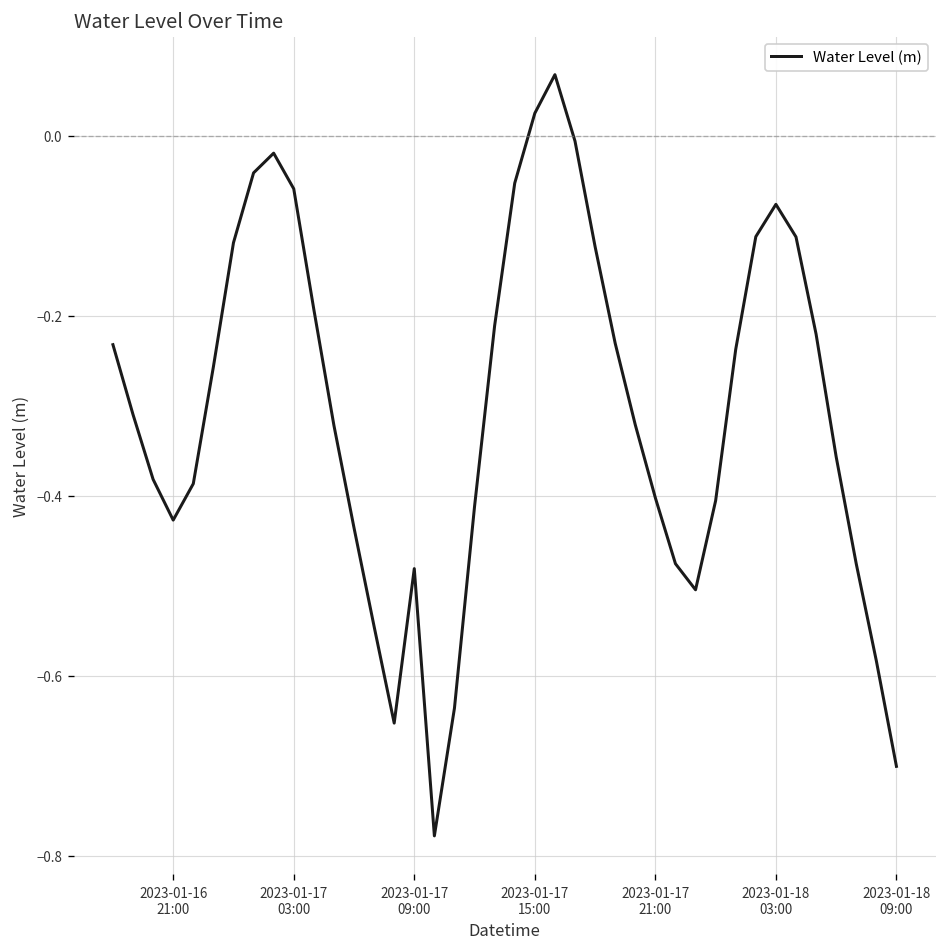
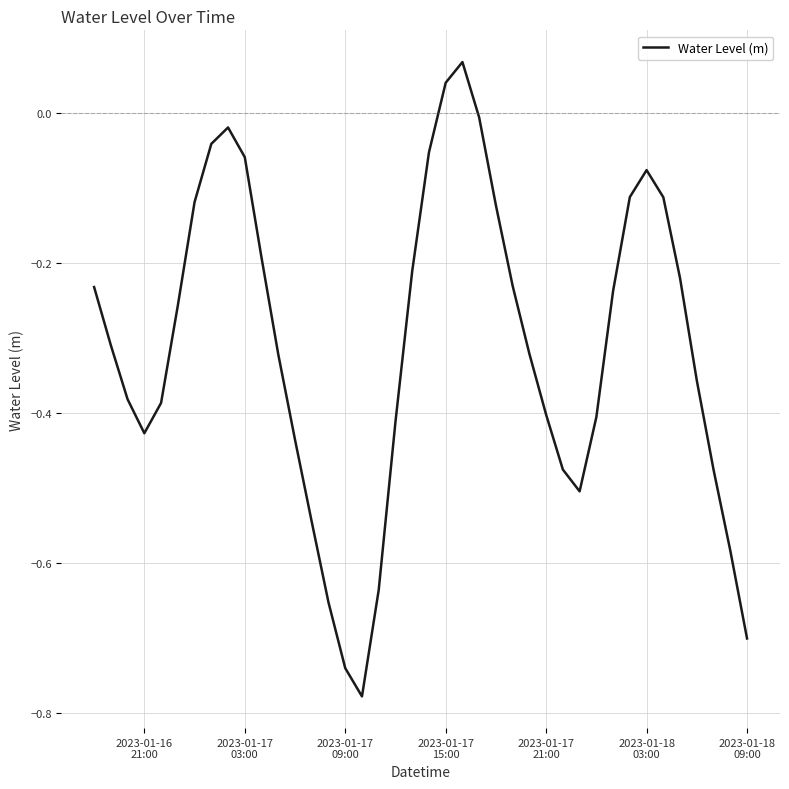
  {
    "2023-01-16 21:00": -0.43,
    "2023-01-17 03:00": -0.06,
-   "2023-01-17 09:00": -0.48,
-   "2023-01-17 15:00": 0.02,
+   "2023-01-17 09:00": -0.74,
+   "2023-01-17 15:00": 0.04,
    "2023-01-17 21:00": -0.40,
    "2023-01-18 03:00": -0.08,
    "2023-01-18 09:00": -0.70
  }
